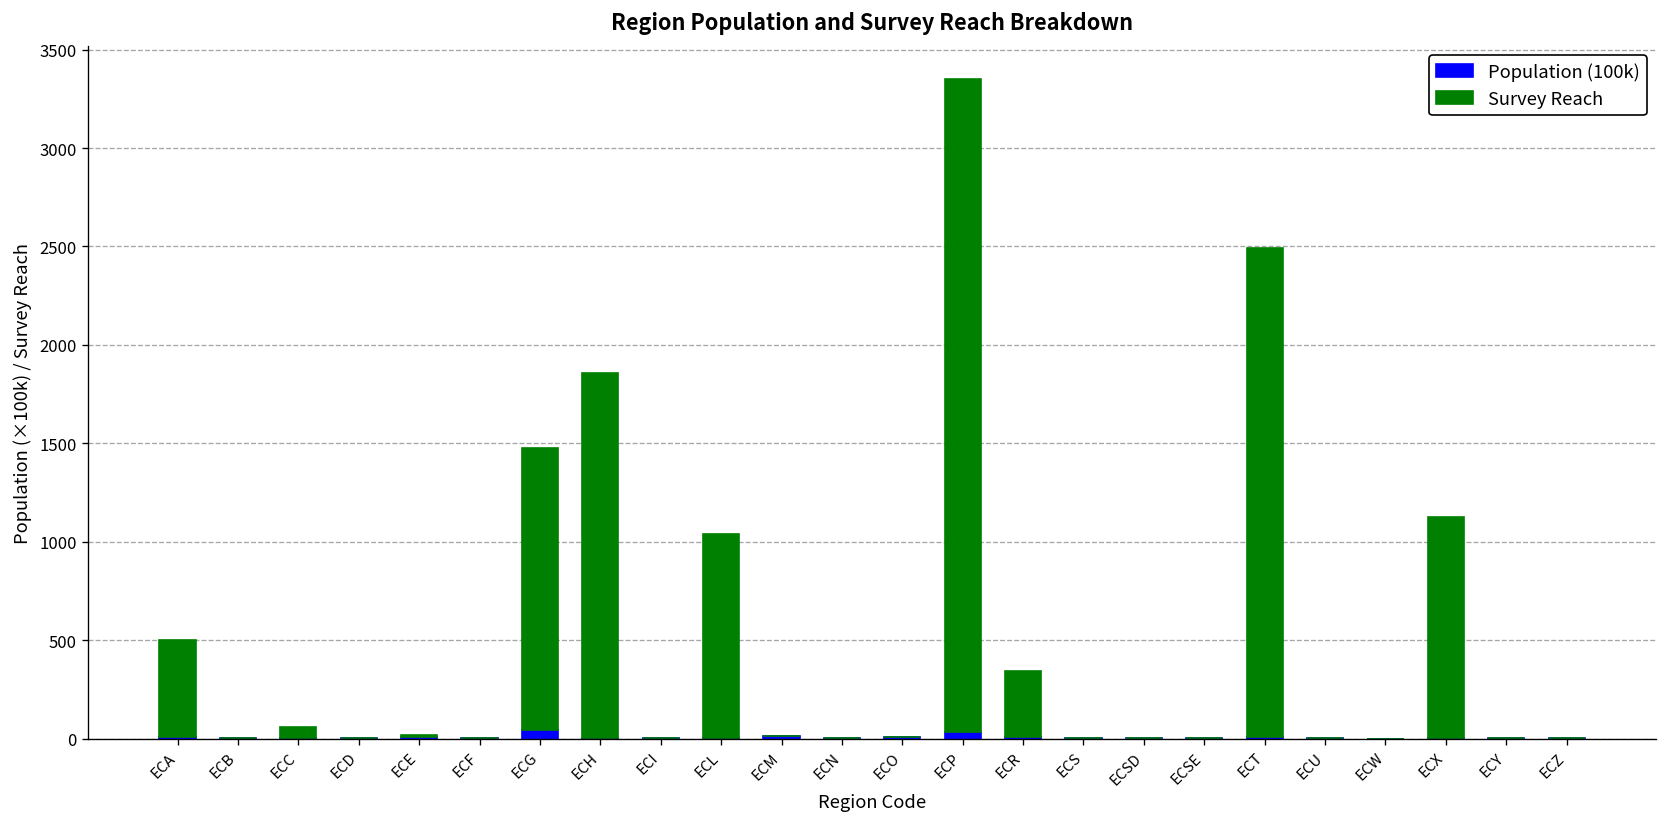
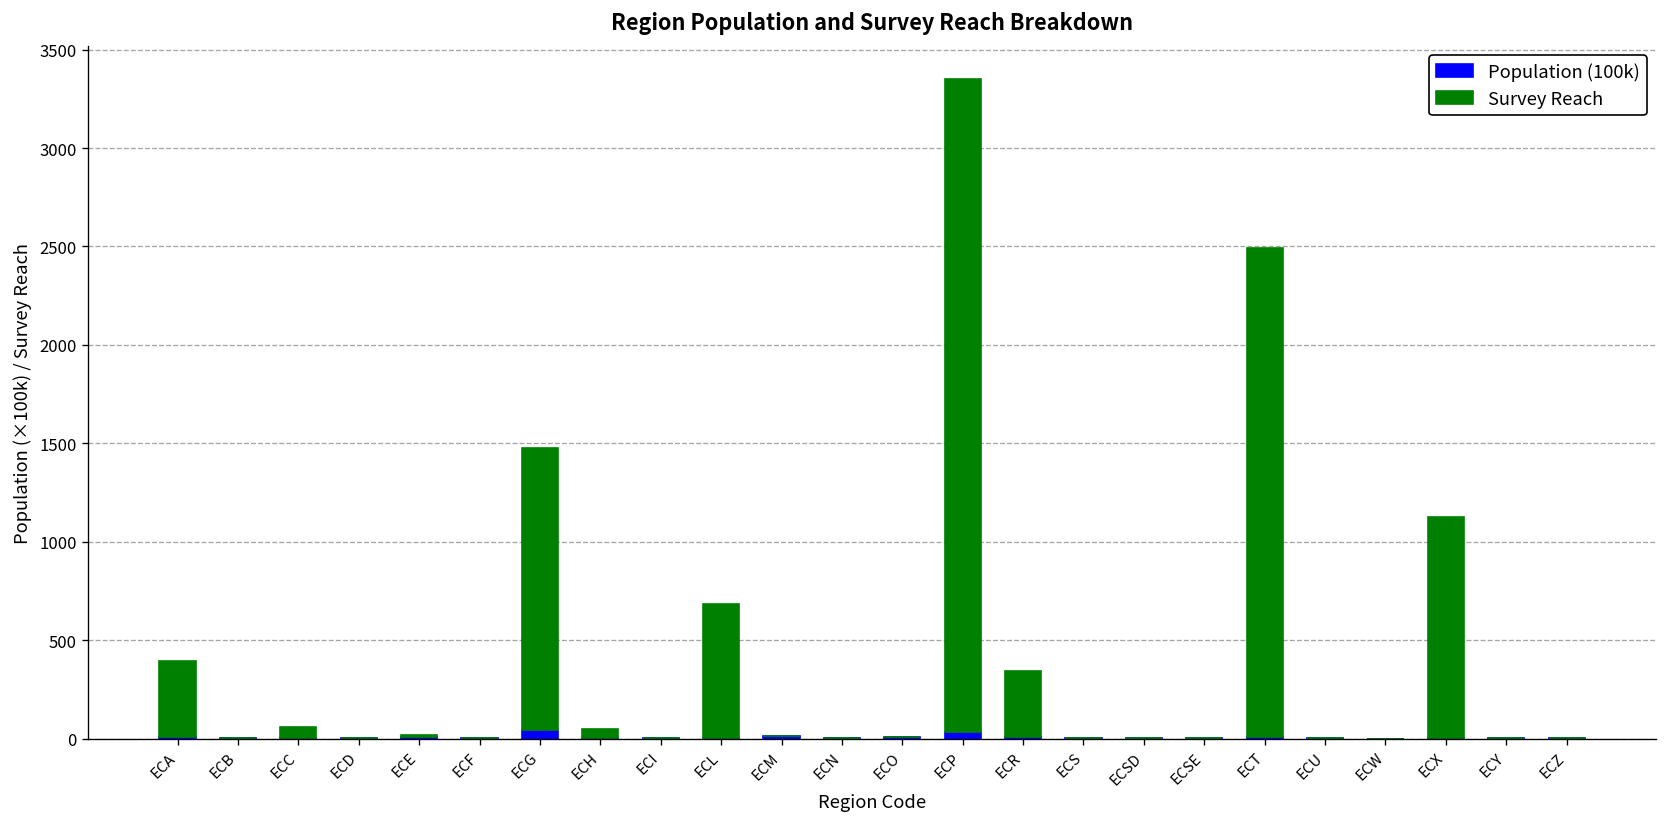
  {
    "Population (100k)": {
      "ECG": 40,
      "ECM": 20,
      "ECP": 30
    },
    "Survey Reach": {
-     "ECA": 490,
+     "ECA": 390,
      "ECB": 0,
      "ECC": 60,
      "ECD": 0,
      "ECF": 0,
      "ECG": 1430,
-     "ECH": 1850,
+     "ECH": 40,
      "ECI": 0,
-     "ECL": 1040,
+     "ECL": 680,
      "ECM": 0,
      "ECN": 0,
      "ECO": 0,
      "ECP": 3320,
      "ECR": 330,
      "ECS": 0,
      "ECSD": 0,
      "ECSE": 0,
      "ECT": 2490,
      "ECU": 0,
      "ECW": 0,
      "ECX": 1120,
      "ECY": 0,
      "ECZ": 0
    }
  }
